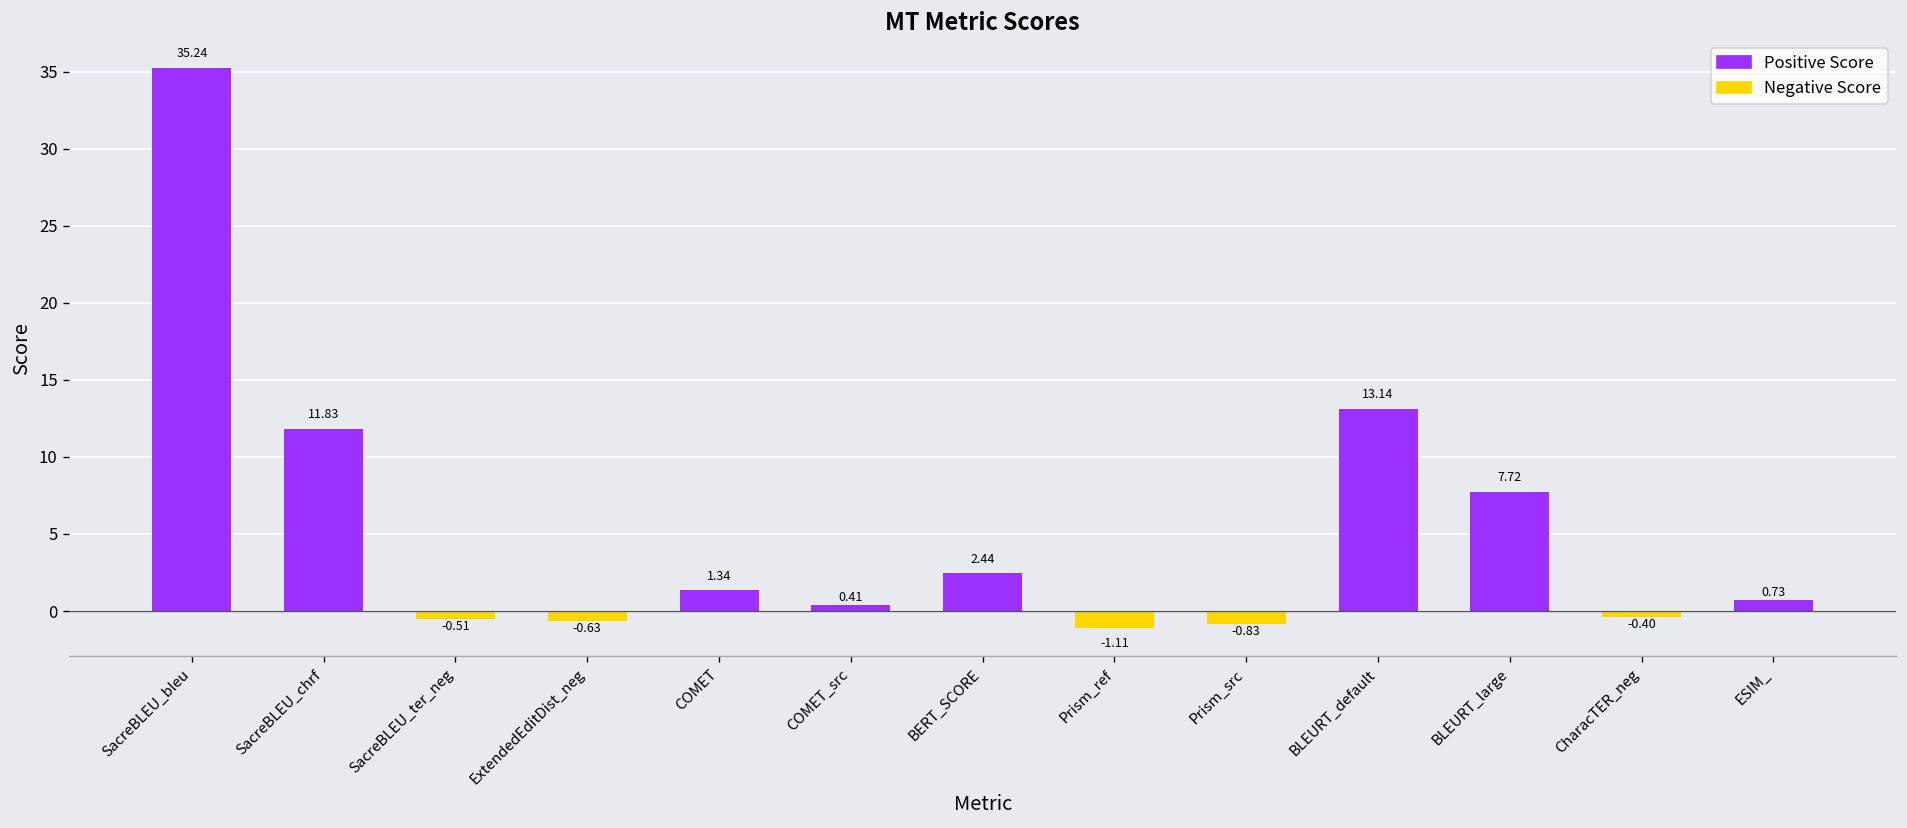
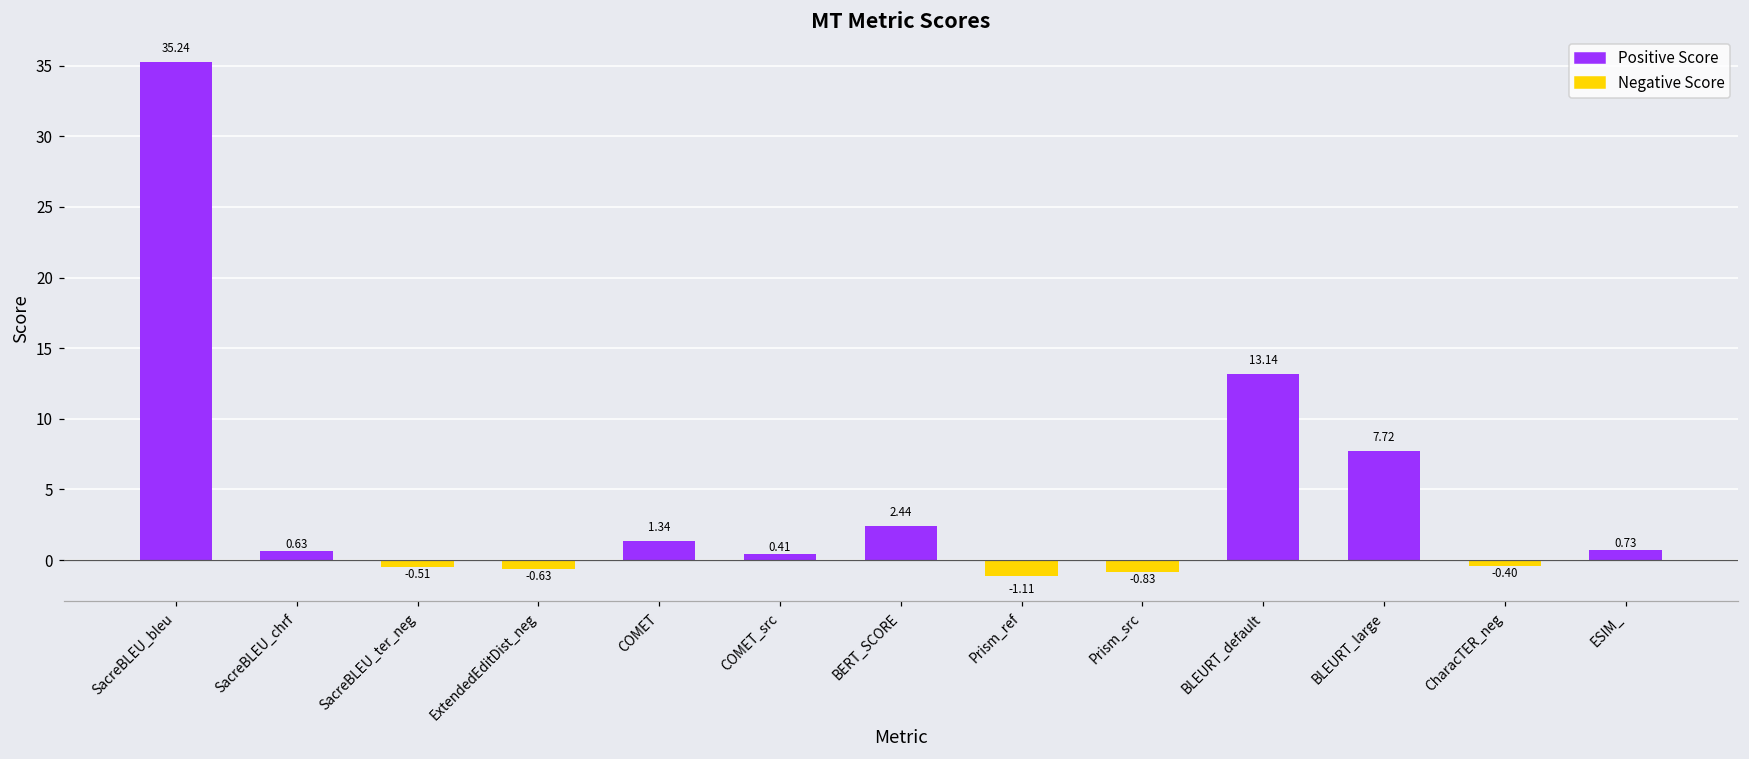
  {
    "SacreBLEU_bleu": 35.24,
-   "SacreBLEU_chrf": 11.83,
+   "SacreBLEU_chrf": 0.63,
    "SacreBLEU_ter_neg": -0.51,
    "ExtendedEditDist_neg": -0.63,
    "COMET": 1.34,
    "COMET_src": 0.41,
    "BERT_SCORE": 2.44,
    "Prism_ref": -1.11,
    "Prism_src": -0.83,
    "BLEURT_default": 13.14,
    "BLEURT_large": 7.72,
    "CharacTER_neg": -0.40,
    "ESIM_": 0.73
  }
